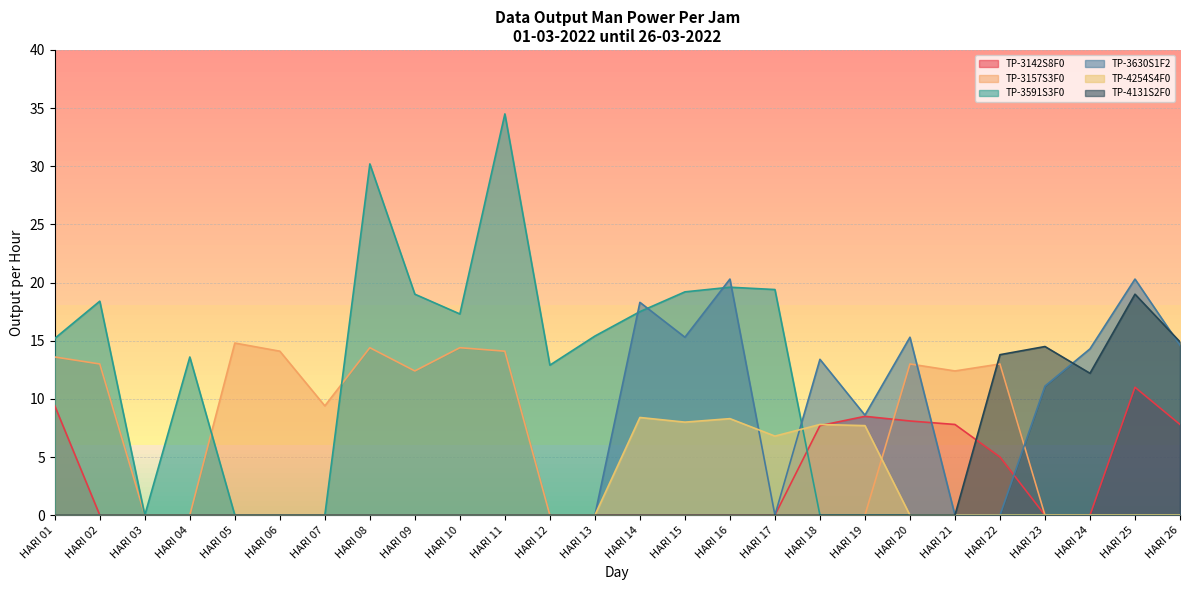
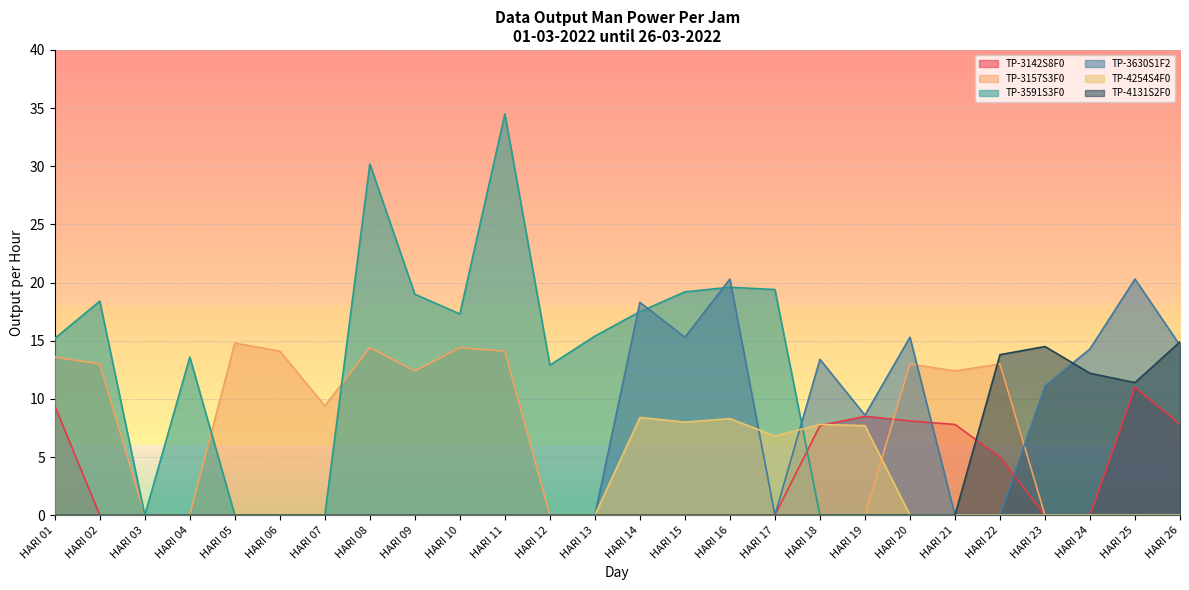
  {
    "TP-3142S8F0": {
      "HARI 01": 9.4,
      "HARI 20": 8.1,
      "HARI 21": 7.8,
      "HARI 22": 5.0,
      "HARI 25": 11.0,
      "HARI 26": 7.8
    },
    "TP-4131S2F0": {
      "HARI 22": 13.8,
      "HARI 23": 14.5,
      "HARI 24": 12.2,
-     "HARI 25": 19.0,
+     "HARI 25": 11.4,
      "HARI 26": 14.9
    }
  }
